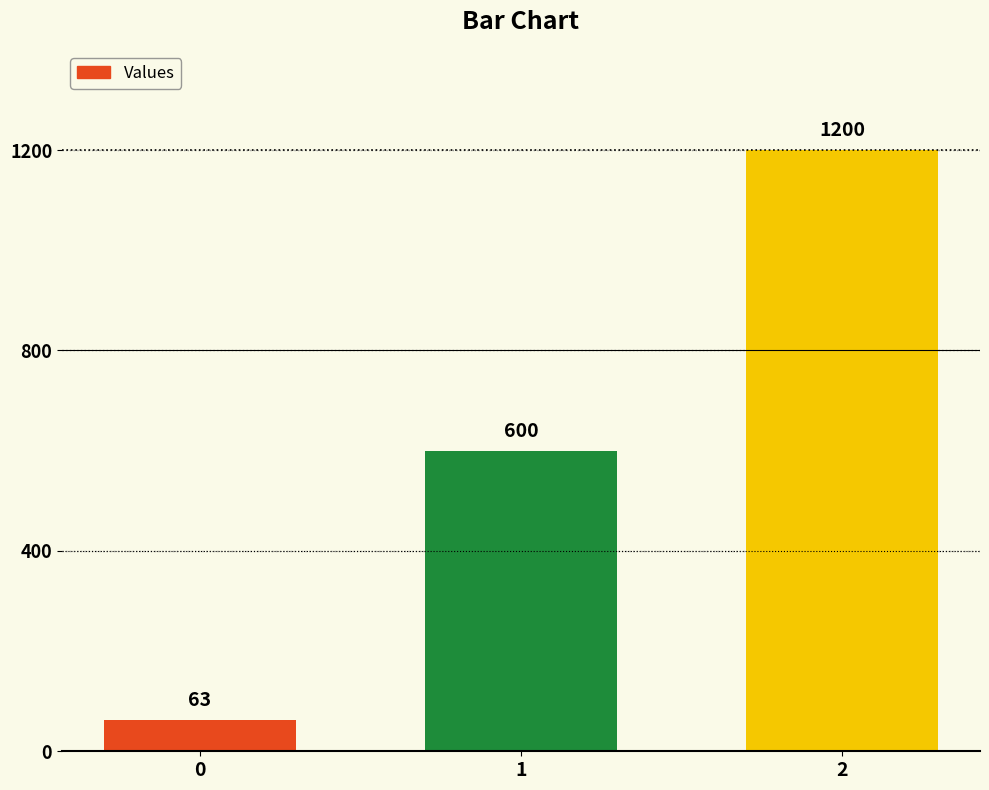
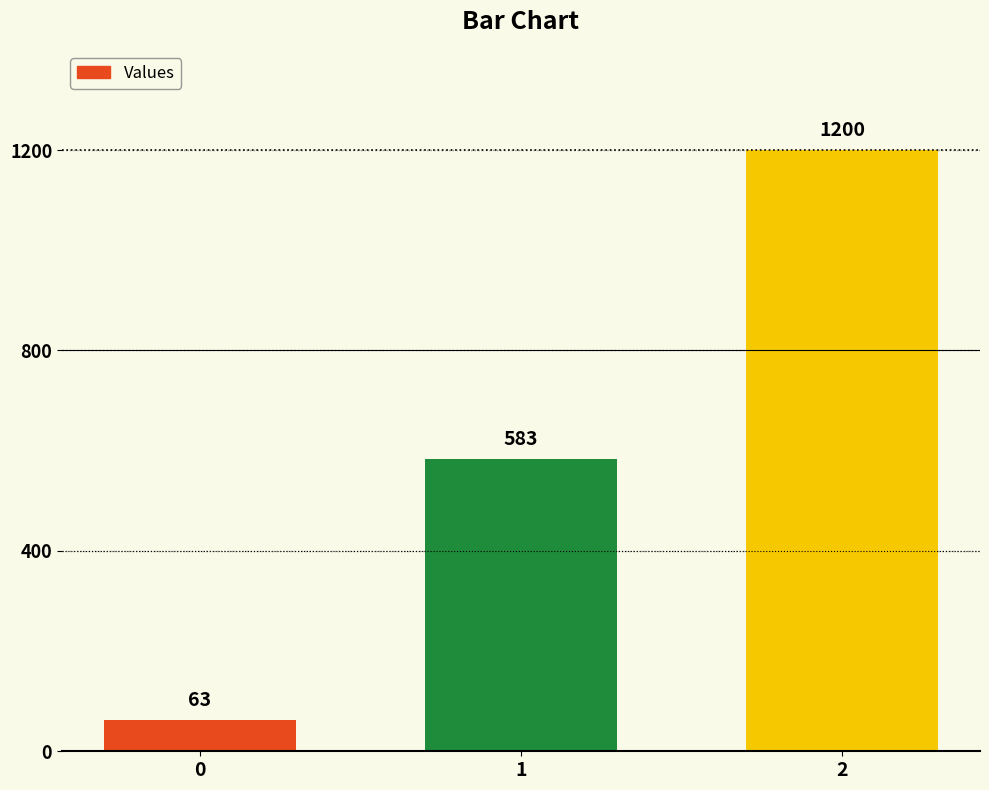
  {
    "0": 63,
-   "1": 600,
+   "1": 583,
    "2": 1200
  }
